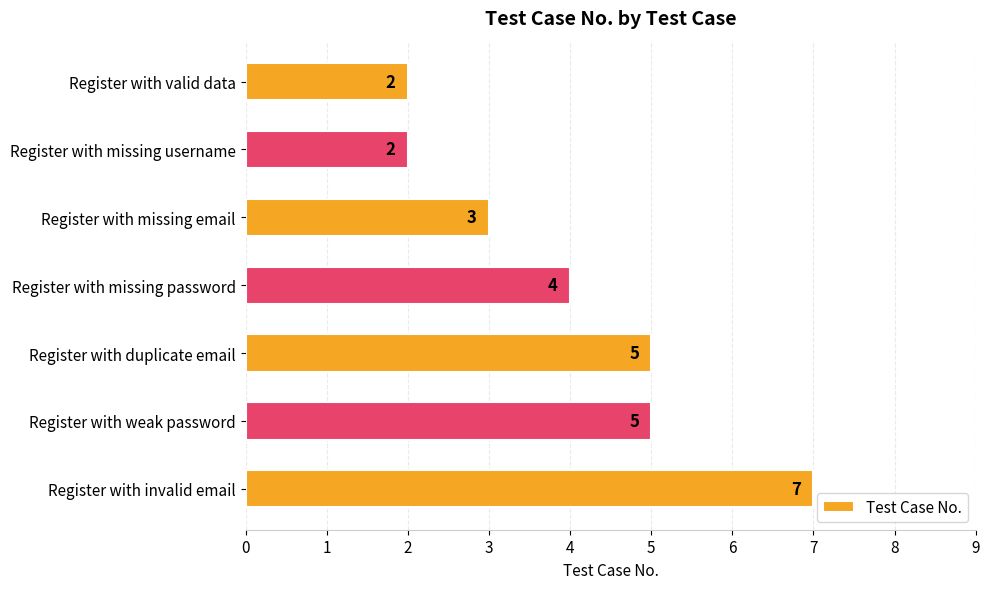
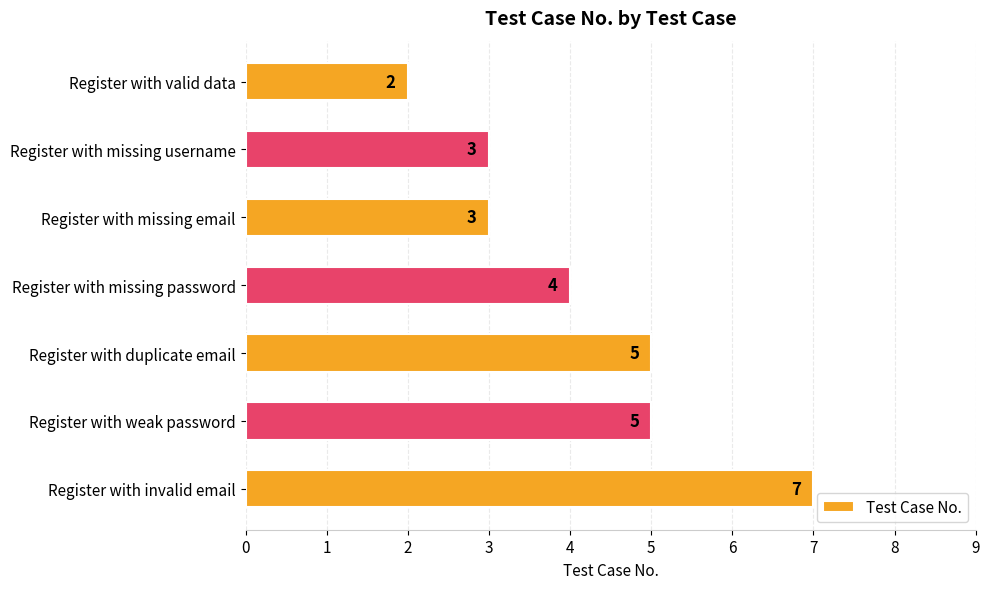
  {
    "Register with valid data": 2,
-   "Register with missing username": 2,
+   "Register with missing username": 3,
    "Register with missing email": 3,
    "Register with missing password": 4,
    "Register with duplicate email": 5,
    "Register with weak password": 5,
    "Register with invalid email": 7
  }
